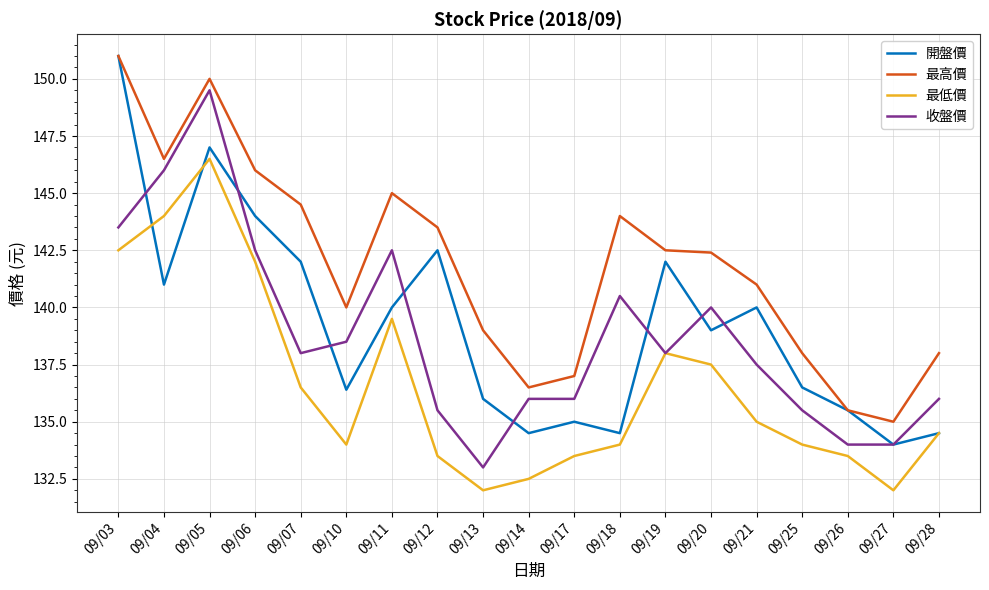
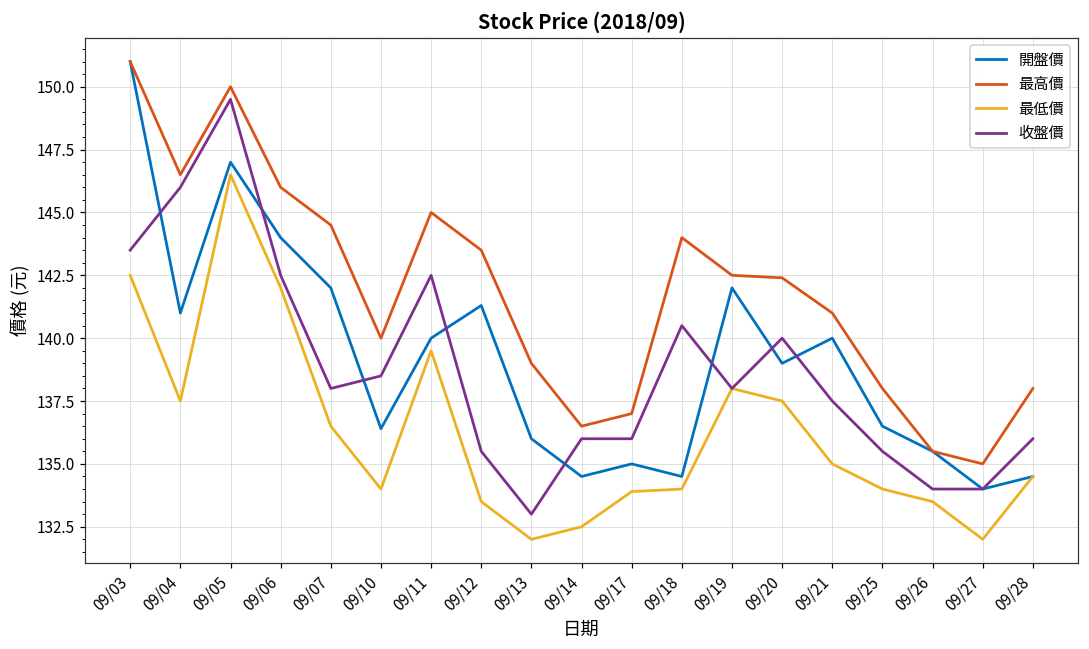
  {
    "開盤價": {
      "09/04": 141.0,
      "09/05": 147.0,
      "09/06": 144.0,
      "09/07": 142.0,
      "09/10": 136.4,
      "09/11": 140.0,
-     "09/12": 142.5,
+     "09/12": 141.3,
      "09/13": 136.0,
      "09/14": 134.5,
      "09/17": 135.0,
      "09/18": 134.5,
      "09/19": 142.0,
      "09/20": 139.0,
      "09/21": 140.0,
      "09/25": 136.5
    },
    "最高價": {
      "09/04": 146.5,
      "09/05": 150.0,
      "09/06": 146.0,
      "09/07": 144.5,
      "09/10": 140.0,
      "09/11": 145.0,
      "09/12": 143.5,
      "09/13": 139.0,
      "09/14": 136.5,
      "09/17": 137.0,
      "09/18": 144.0,
      "09/19": 142.5,
      "09/20": 142.4,
      "09/21": 141.0,
      "09/25": 138.0,
      "09/27": 135.0,
      "09/28": 138.0
    },
    "最低價": {
      "09/03": 142.5,
-     "09/04": 144.0,
+     "09/04": 137.5,
      "09/05": 146.5,
      "09/06": 142.0,
      "09/07": 136.5,
      "09/10": 134.0,
      "09/11": 139.5,
      "09/12": 133.5,
      "09/13": 132.0,
      "09/14": 132.5,
-     "09/17": 133.5,
+     "09/17": 133.9,
      "09/18": 134.0,
      "09/20": 137.5,
      "09/21": 135.0,
      "09/25": 134.0,
      "09/26": 133.5,
      "09/27": 132.0
    },
    "收盤價": {
      "09/03": 143.5,
      "09/04": 146.0,
      "09/05": 149.5,
      "09/06": 142.5,
      "09/07": 138.0,
      "09/10": 138.5,
      "09/11": 142.5,
      "09/12": 135.5,
      "09/13": 133.0,
      "09/14": 136.0,
      "09/17": 136.0,
      "09/18": 140.5,
      "09/20": 140.0,
      "09/21": 137.5,
      "09/25": 135.5,
      "09/26": 134.0,
      "09/28": 136.0
    }
  }
